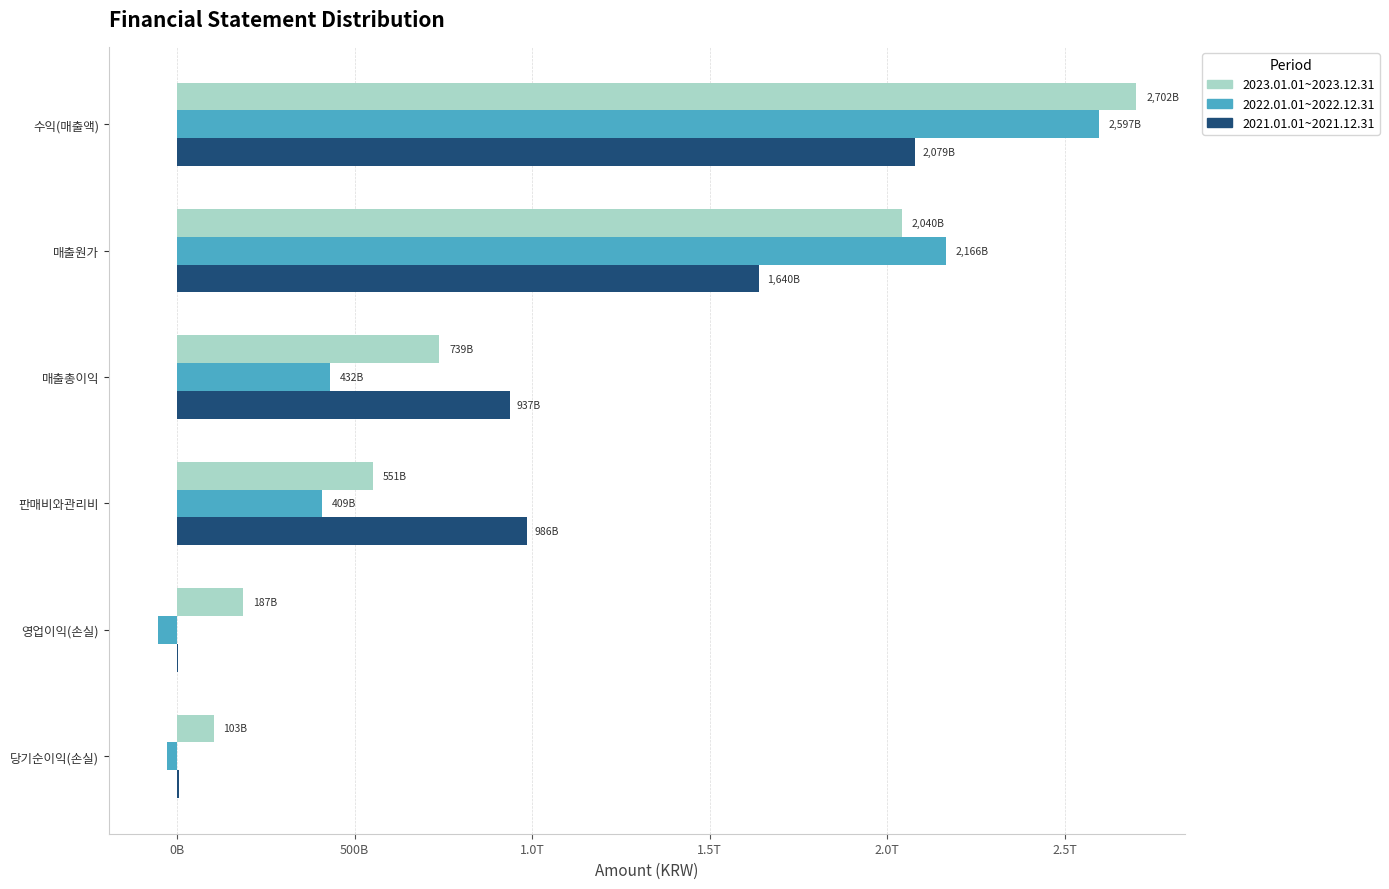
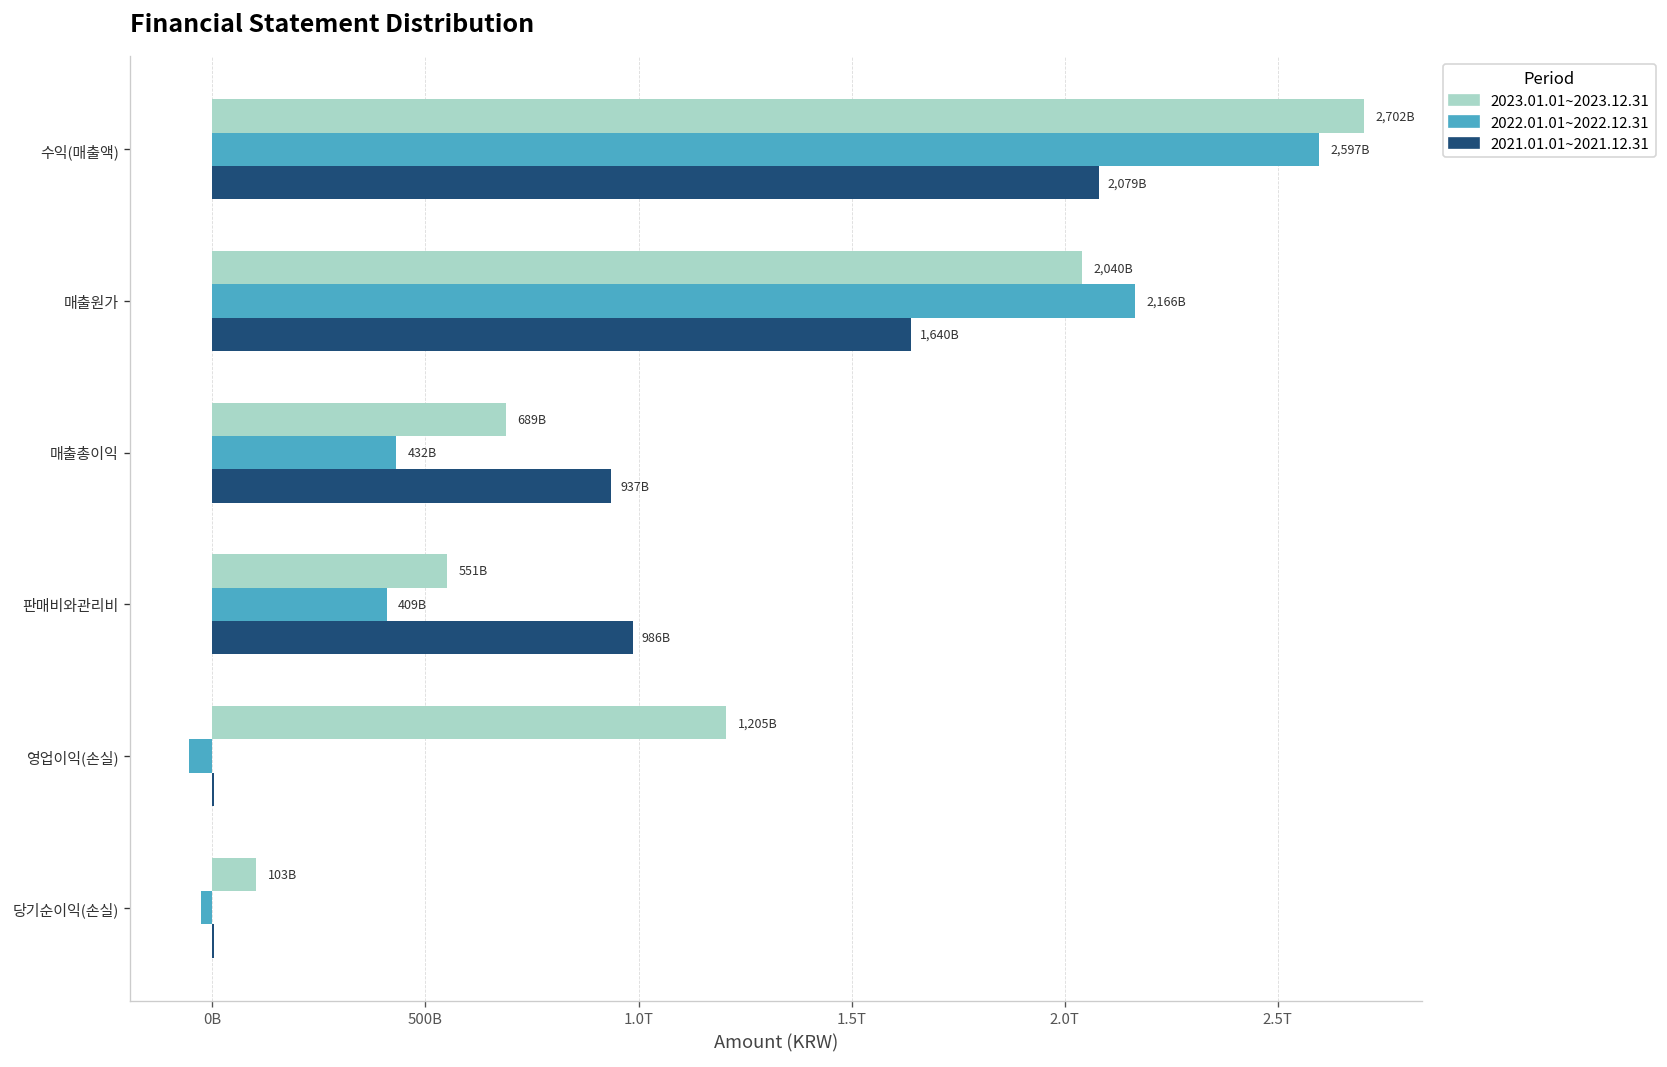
  {
    "2023.01.01~2023.12.31": {
      "수익(매출액)": "2,702B",
      "매출원가": "2,040B",
-     "매출총이익": "739B",
+     "매출총이익": "689B",
      "판매비와관리비": "551B",
-     "영업이익(손실)": "187B",
+     "영업이익(손실)": "1,205B",
      "당기순이익(손실)": "103B"
    },
    "2022.01.01~2022.12.31": {
      "수익(매출액)": "2,597B",
      "매출원가": "2,166B",
      "매출총이익": "432B",
      "판매비와관리비": "409B"
    },
    "2021.01.01~2021.12.31": {
      "수익(매출액)": "2,079B",
      "매출원가": "1,640B",
      "매출총이익": "937B",
      "판매비와관리비": "986B"
    }
  }
